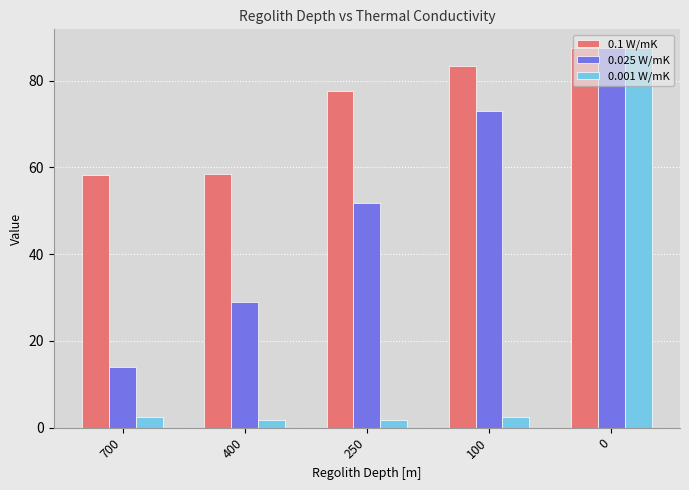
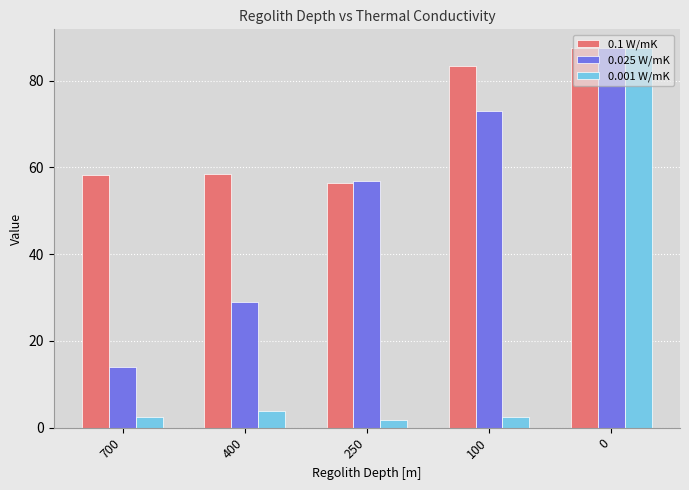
  {
    "0.1 W/mK": {
      "700": 58,
      "400": 59,
-     "250": 78,
+     "250": 56,
      "100": 83
    },
    "0.025 W/mK": {
      "700": 14,
      "400": 29,
-     "250": 52,
+     "250": 57,
      "100": 73
    },
    "0.001 W/mK": {
      "700": 3,
-     "400": 2,
+     "400": 4,
      "250": 2,
      "100": 2
    }
  }
